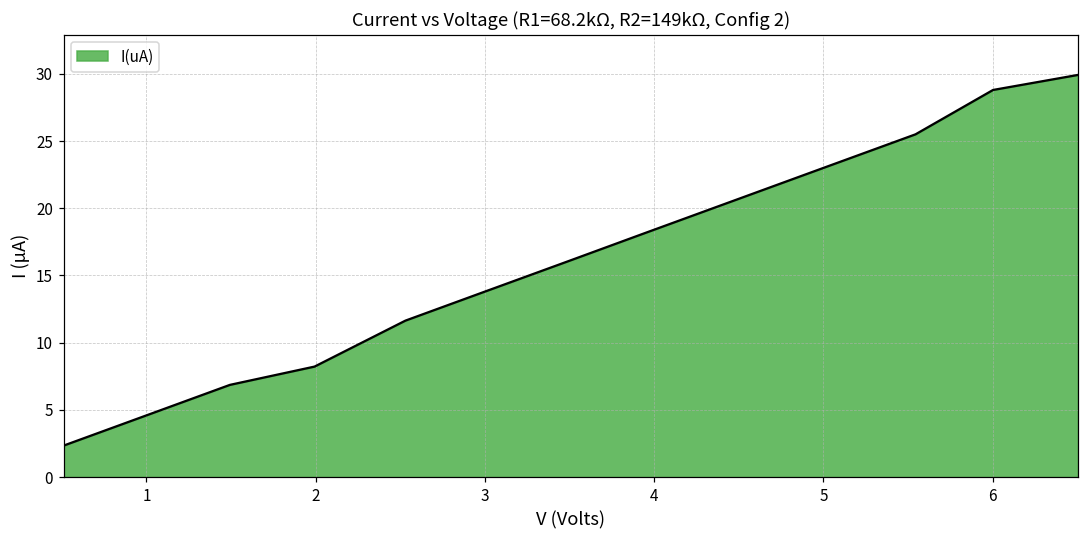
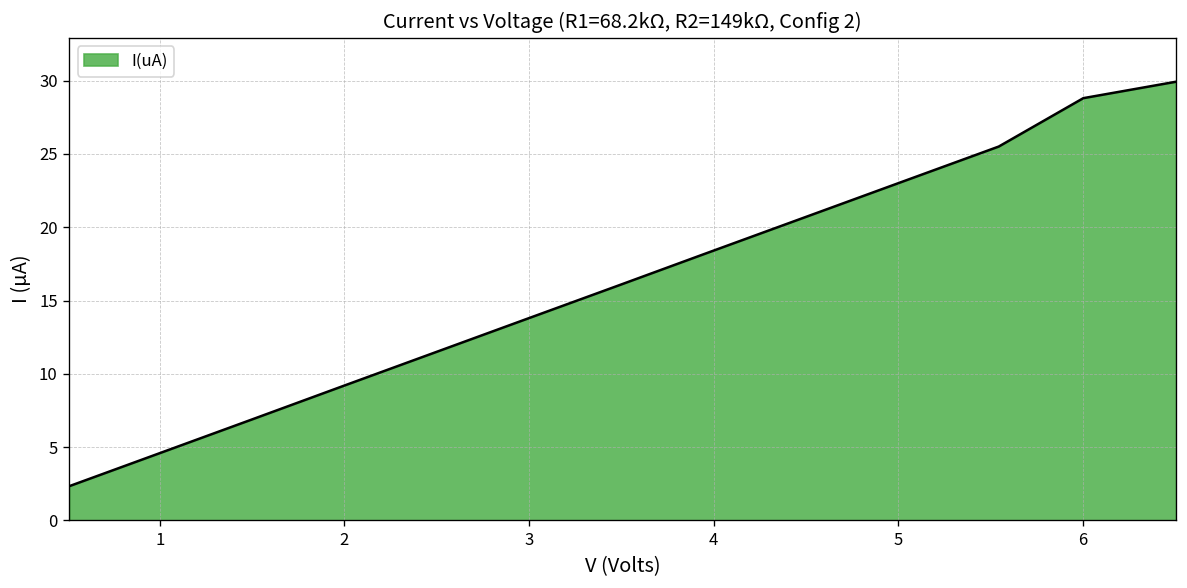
  {
-   "2": 8.2,
+   "2": 9.2,
    "5": 23.0,
    "6": 28.8
  }
